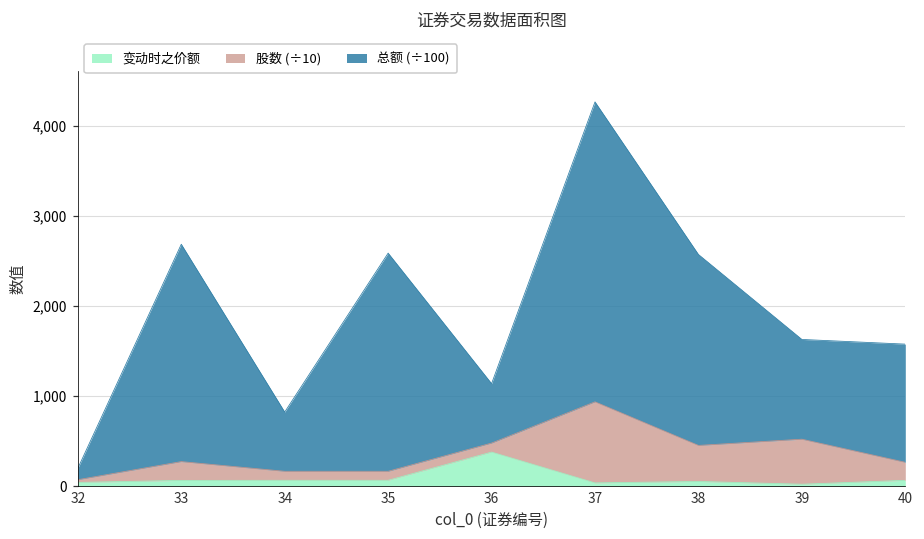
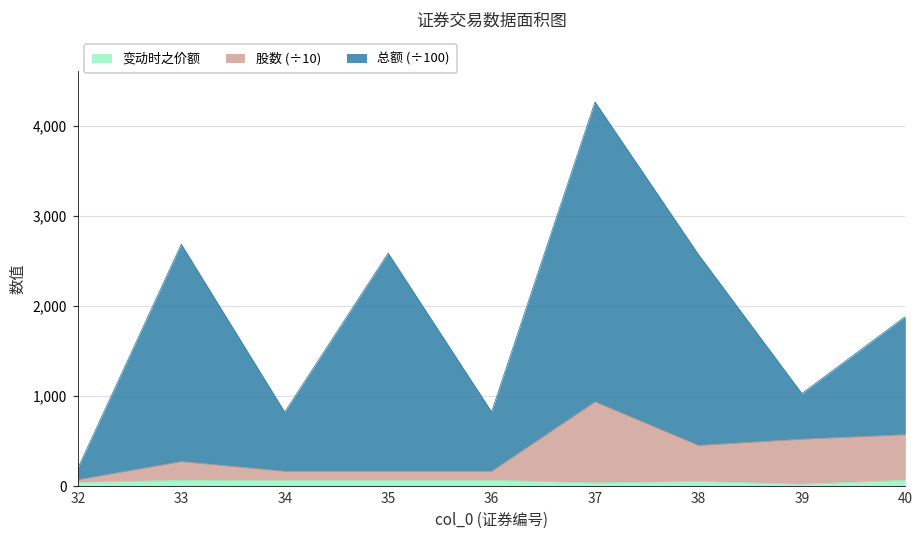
  {
    "变动时之价额": {
      "33": "100",
      "34": "100",
      "35": "100",
-     "36": "400",
+     "36": "100",
      "37": "0",
      "38": "100",
      "39": "0",
      "40": "100"
    },
    "股数 (÷10)": {
      "33": "200",
      "34": "100",
      "35": "100",
      "36": "100",
      "37": "900",
      "38": "400",
      "39": "500",
-     "40": "200"
+     "40": "500"
    },
    "总额 (÷100)": {
      "32": "100",
      "33": "2,400",
      "34": "700",
      "35": "2,400",
      "36": "700",
      "37": "3,300",
      "38": "2,100",
-     "39": "1,100",
+     "39": "500",
      "40": "1,300"
    }
  }
